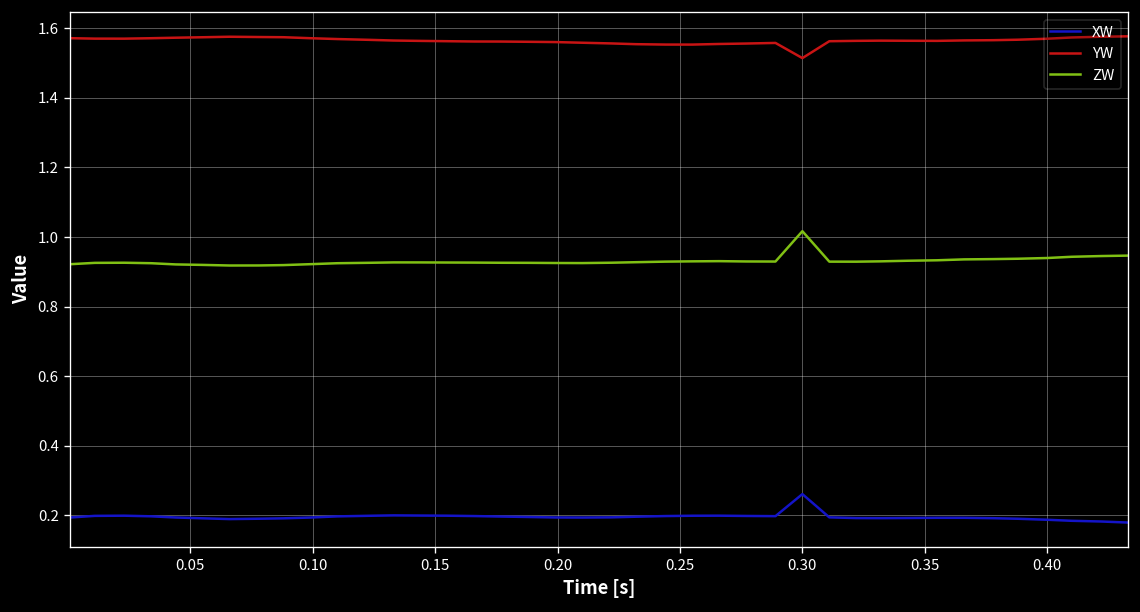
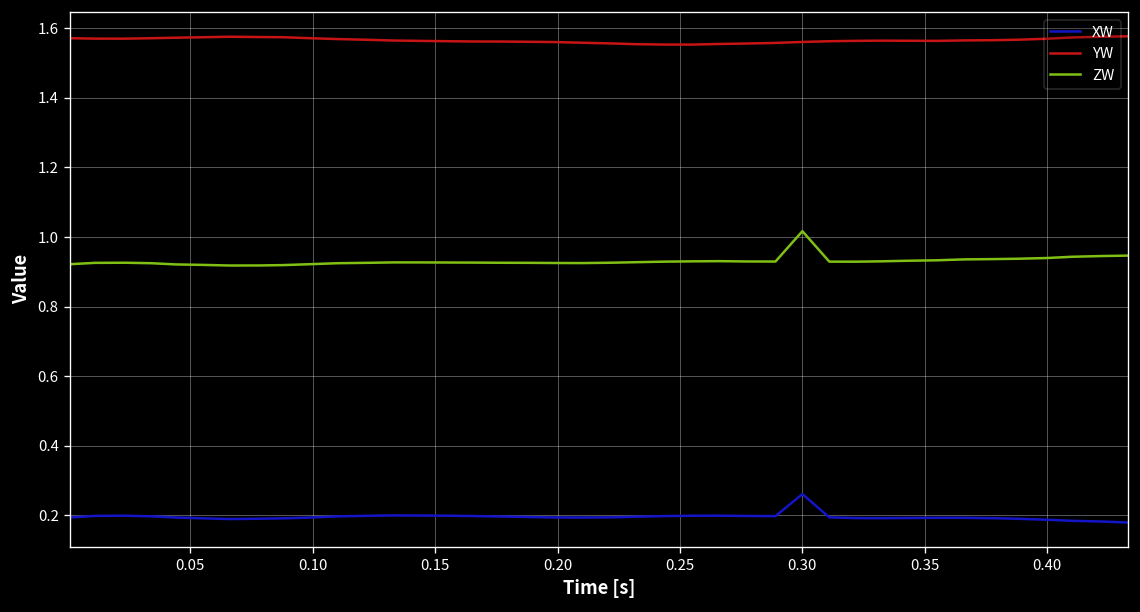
  {
    "XW": {
      "0.30": 0.26,
      "0.40": 0.19
    },
    "YW": {
-     "0.30": 1.51
+     "0.30": 1.56
    },
    "ZW": {
      "0.30": 1.02,
      "0.40": 0.94
    }
  }
